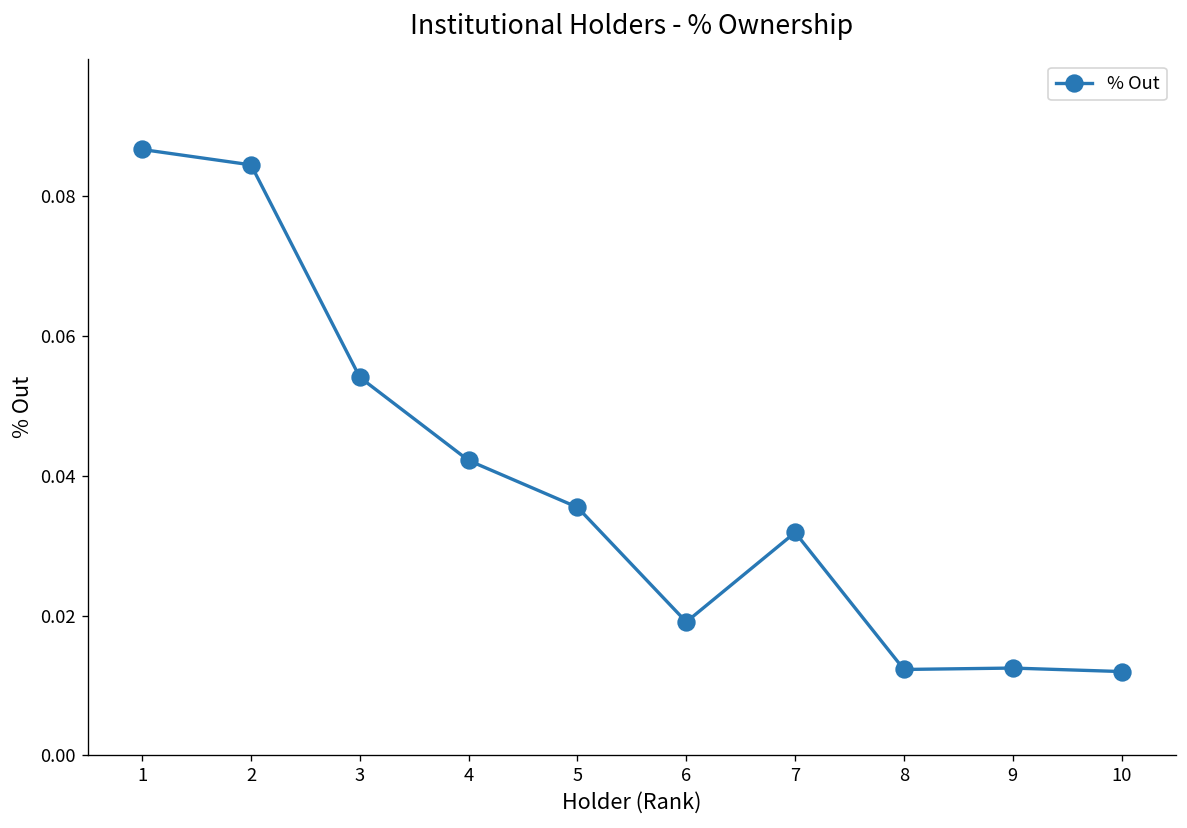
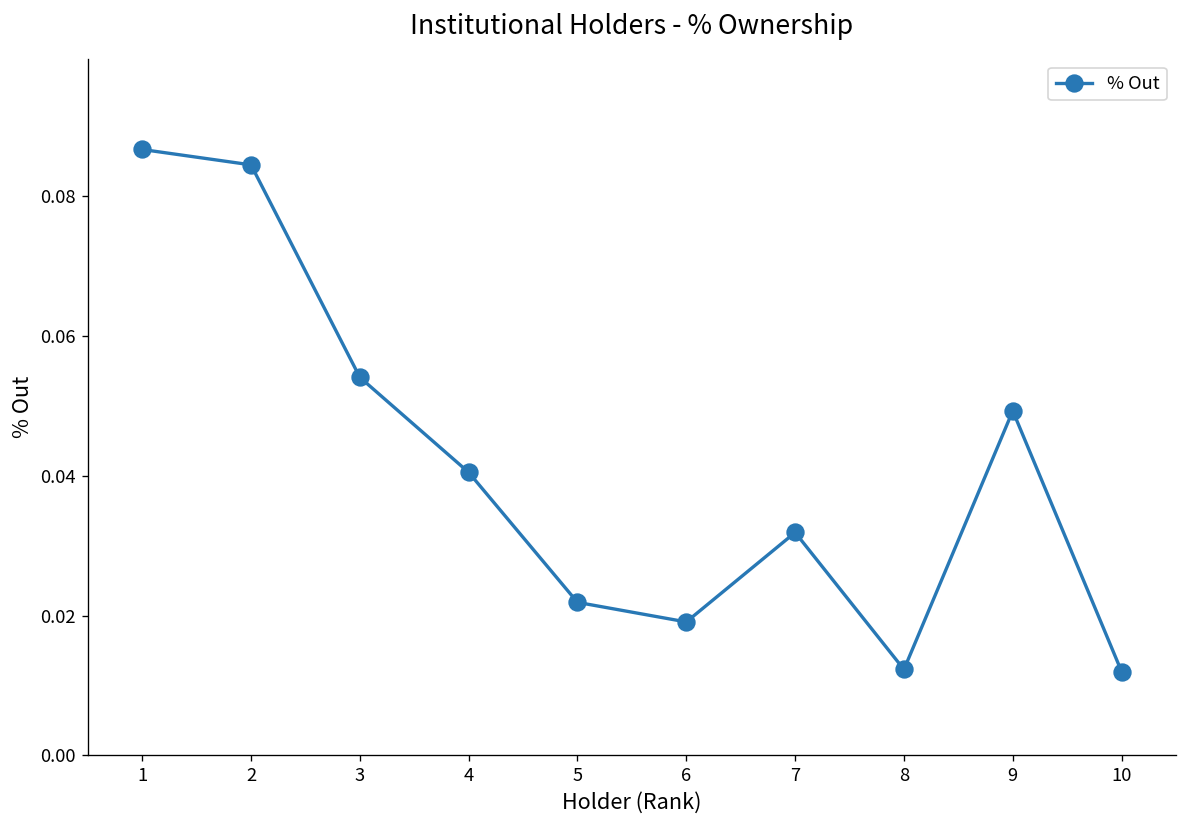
  {
    "1": 0.087,
    "2": 0.085,
    "3": 0.054,
-   "4": 0.042,
-   "5": 0.036,
+   "4": 0.041,
+   "5": 0.022,
    "6": 0.019,
    "7": 0.032,
    "8": 0.012,
-   "9": 0.013,
+   "9": 0.049,
    "10": 0.012
  }
